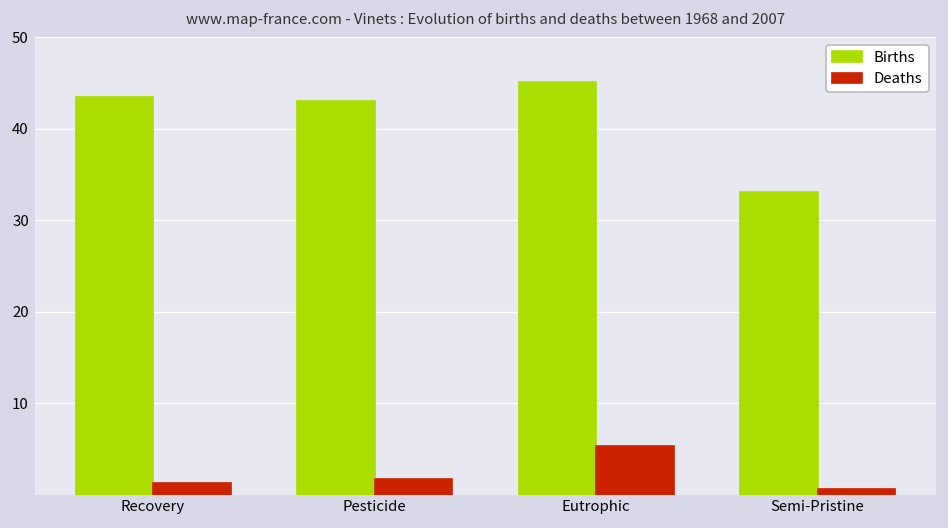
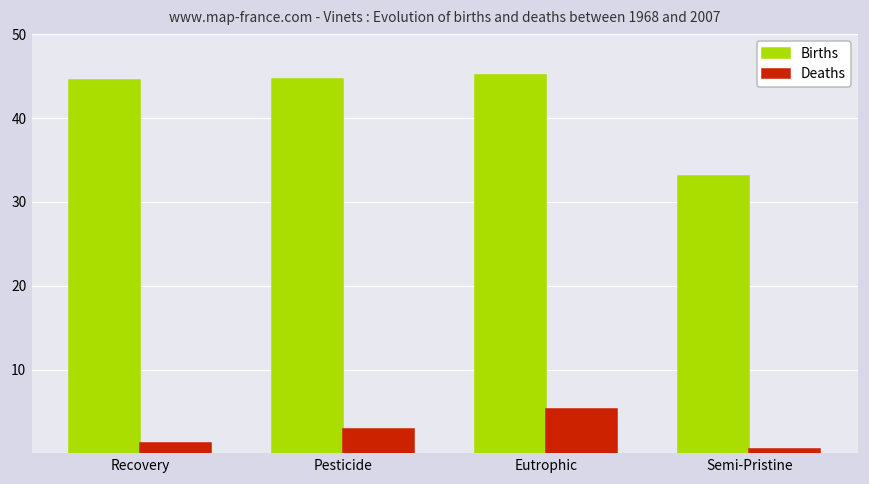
  {
    "Births": {
-     "Recovery": 43,
-     "Pesticide": 43,
+     "Recovery": 45,
+     "Pesticide": 45,
      "Eutrophic": 45,
      "Semi-Pristine": 33
    },
    "Deaths": {
      "Recovery": 1,
-     "Pesticide": 2,
+     "Pesticide": 3,
      "Eutrophic": 5,
      "Semi-Pristine": 1
    }
  }
